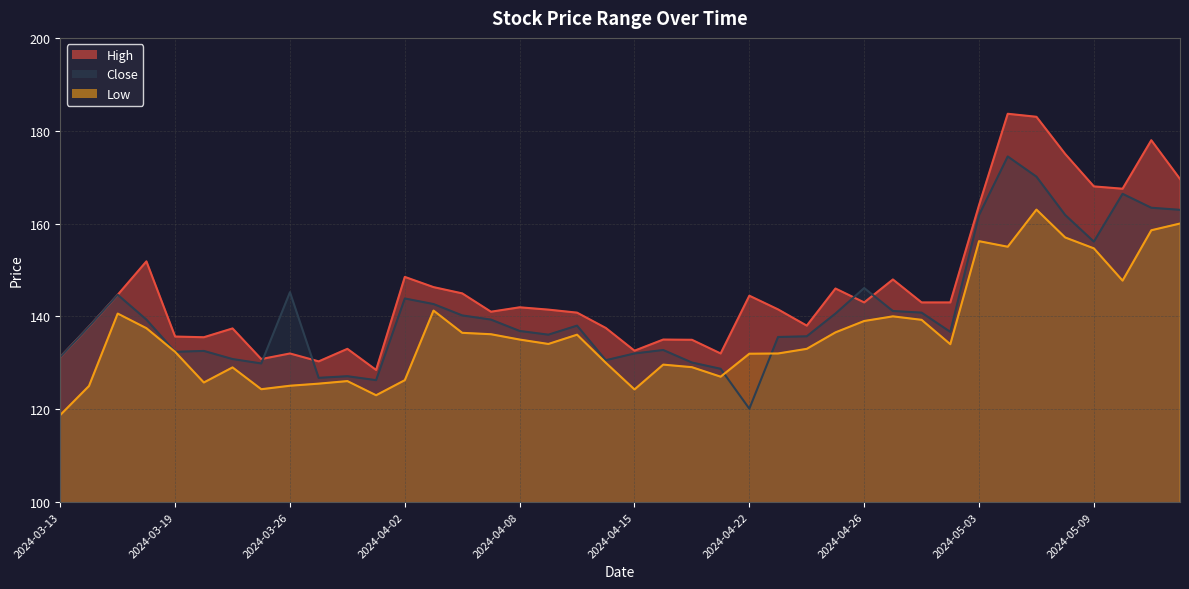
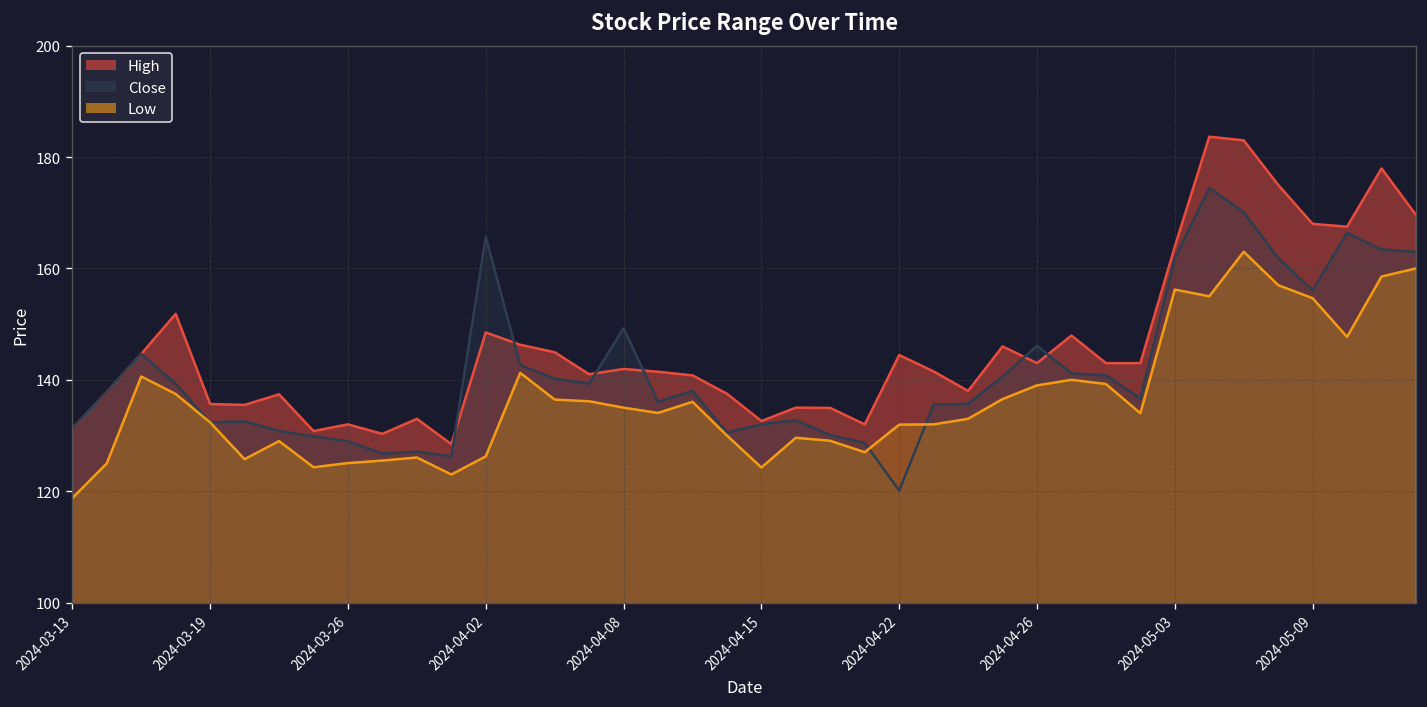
  {
    "Close": {
-     "2024-03-26": 145,
-     "2024-04-02": 144,
-     "2024-04-08": 137,
+     "2024-03-26": 129,
+     "2024-04-02": 166,
+     "2024-04-08": 149,
      "2024-04-15": 132,
      "2024-04-22": 120,
      "2024-04-26": 146,
      "2024-05-03": 162,
      "2024-05-09": 156
    }
  }
